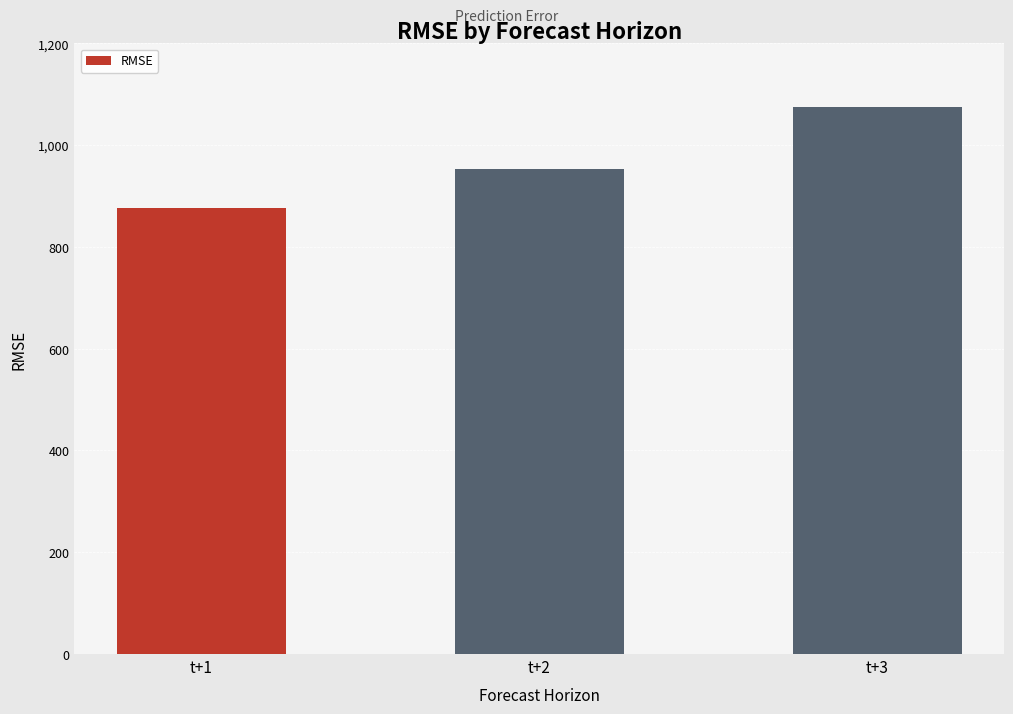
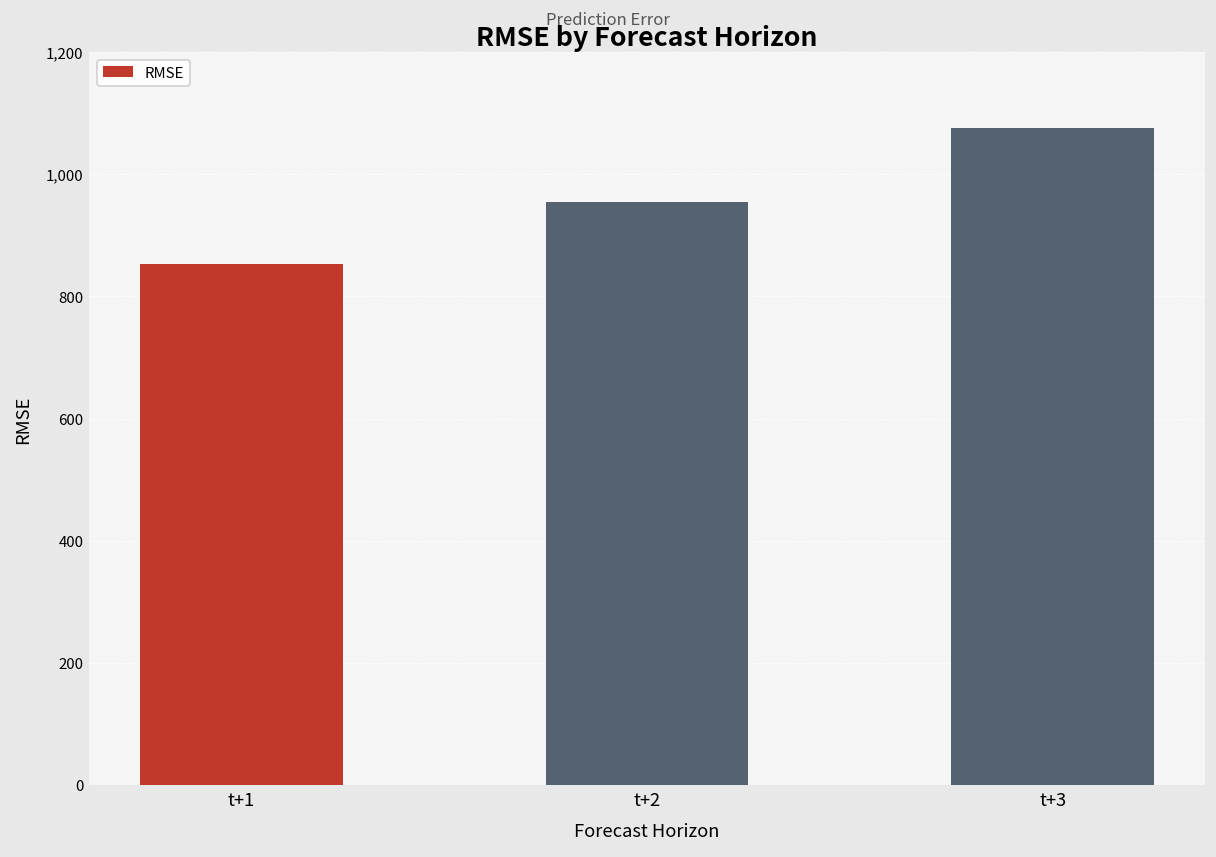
  {
-   "t+1": "880",
+   "t+1": "850",
    "t+2": "950",
    "t+3": "1,080"
  }
